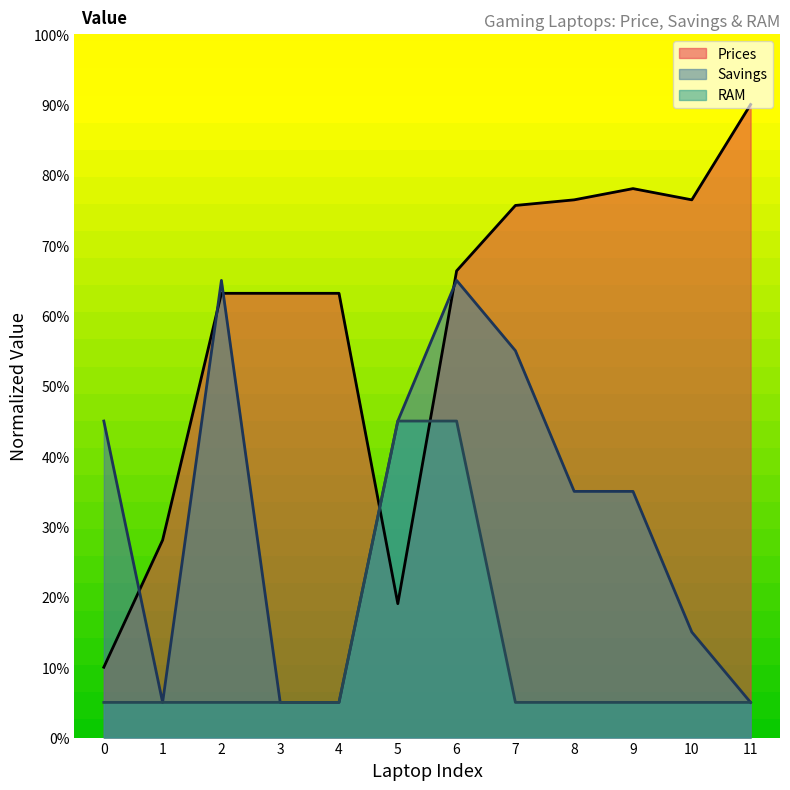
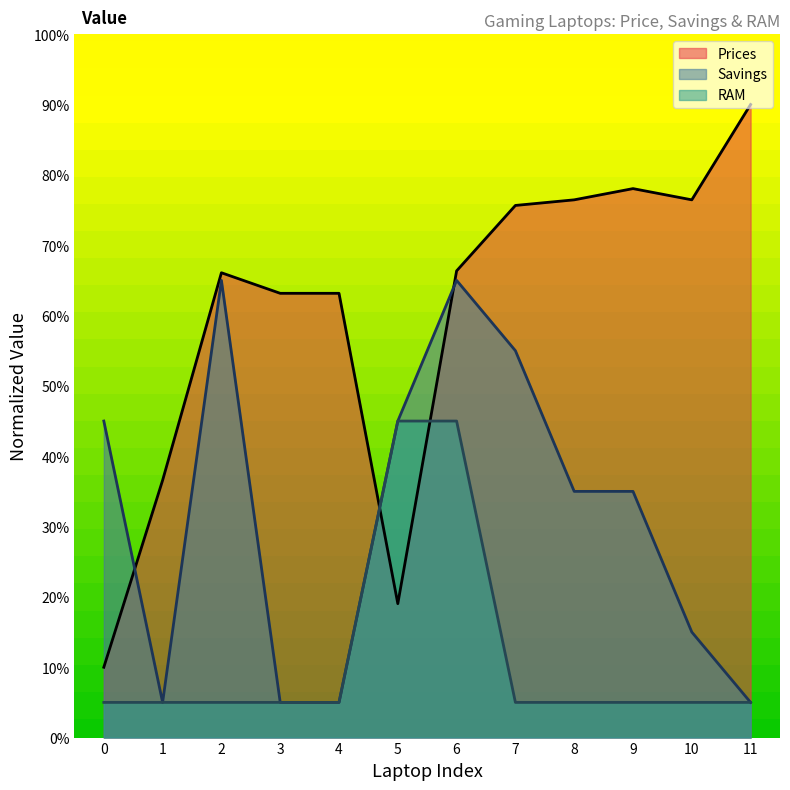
  {
    "Prices": {
      "0": "10%",
-     "1": "28%",
-     "2": "63%",
+     "1": "37%",
+     "2": "66%",
      "3": "63%",
      "4": "63%",
      "5": "19%",
      "6": "66%",
      "7": "76%",
      "8": "76%",
      "9": "78%",
      "10": "76%"
    }
  }
